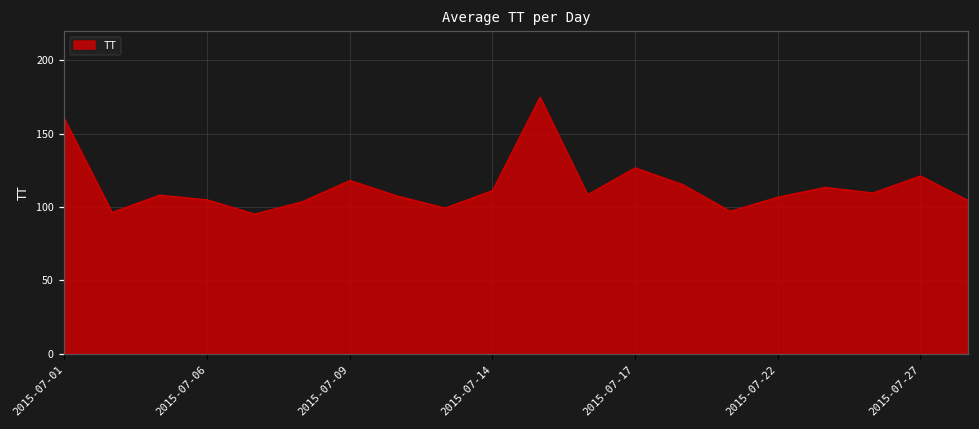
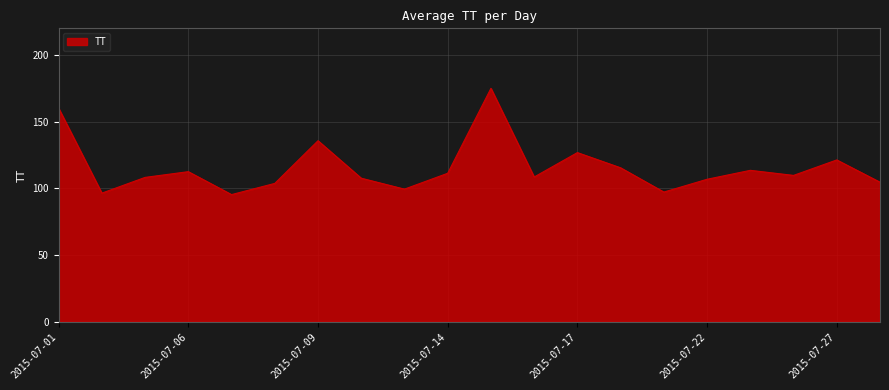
  {
    "2015-07-01": 160,
-   "2015-07-06": 105,
-   "2015-07-09": 118,
+   "2015-07-06": 113,
+   "2015-07-09": 136,
    "2015-07-14": 111,
    "2015-07-17": 127,
    "2015-07-22": 107,
    "2015-07-27": 121
  }
